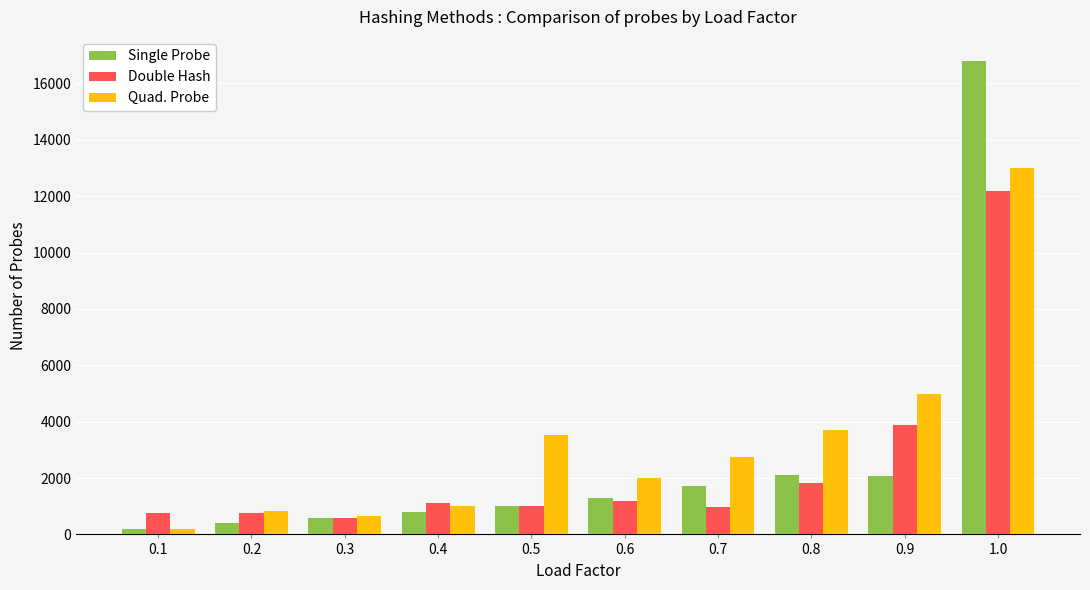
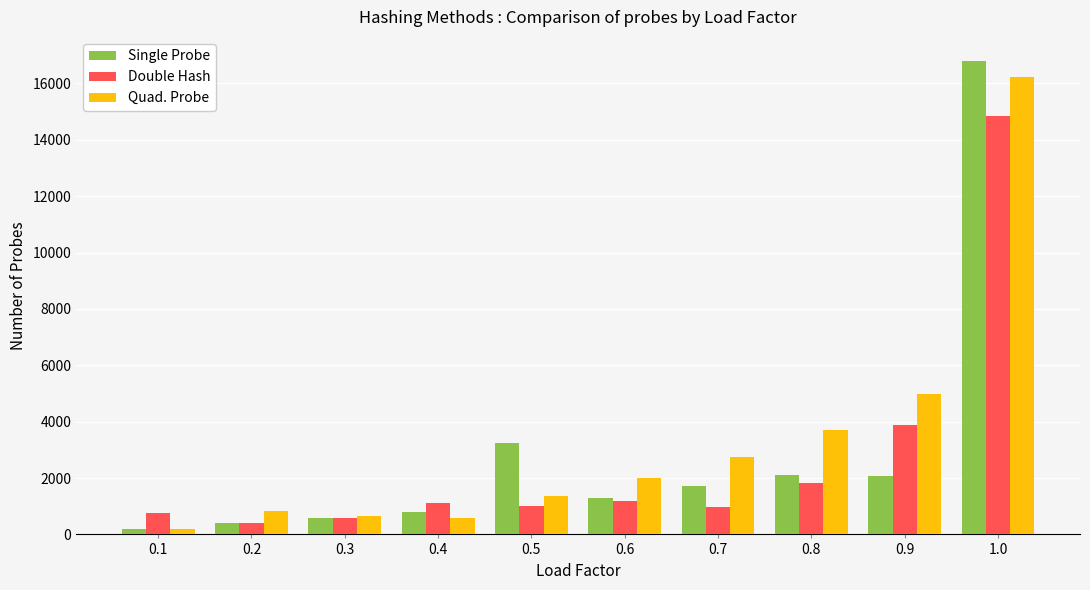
  {
    "Single Probe": {
      "0.1": 200,
      "0.2": 400,
      "0.3": 600,
      "0.4": 800,
-     "0.5": 1000,
+     "0.5": 3200,
      "0.6": 1300,
      "0.7": 1700,
      "0.8": 2100,
      "0.9": 2100,
      "1.0": 16800
    },
    "Double Hash": {
      "0.1": 800,
-     "0.2": 800,
+     "0.2": 400,
      "0.3": 600,
      "0.4": 1100,
      "0.5": 1000,
      "0.6": 1200,
      "0.7": 1000,
      "0.8": 1800,
      "0.9": 3900,
-     "1.0": 12200
+     "1.0": 14800
    },
    "Quad. Probe": {
      "0.1": 200,
      "0.2": 800,
      "0.3": 700,
-     "0.4": 1000,
-     "0.5": 3500,
+     "0.4": 600,
+     "0.5": 1400,
      "0.6": 2000,
      "0.7": 2800,
      "0.8": 3700,
      "0.9": 5000,
-     "1.0": 13000
+     "1.0": 16200
    }
  }
